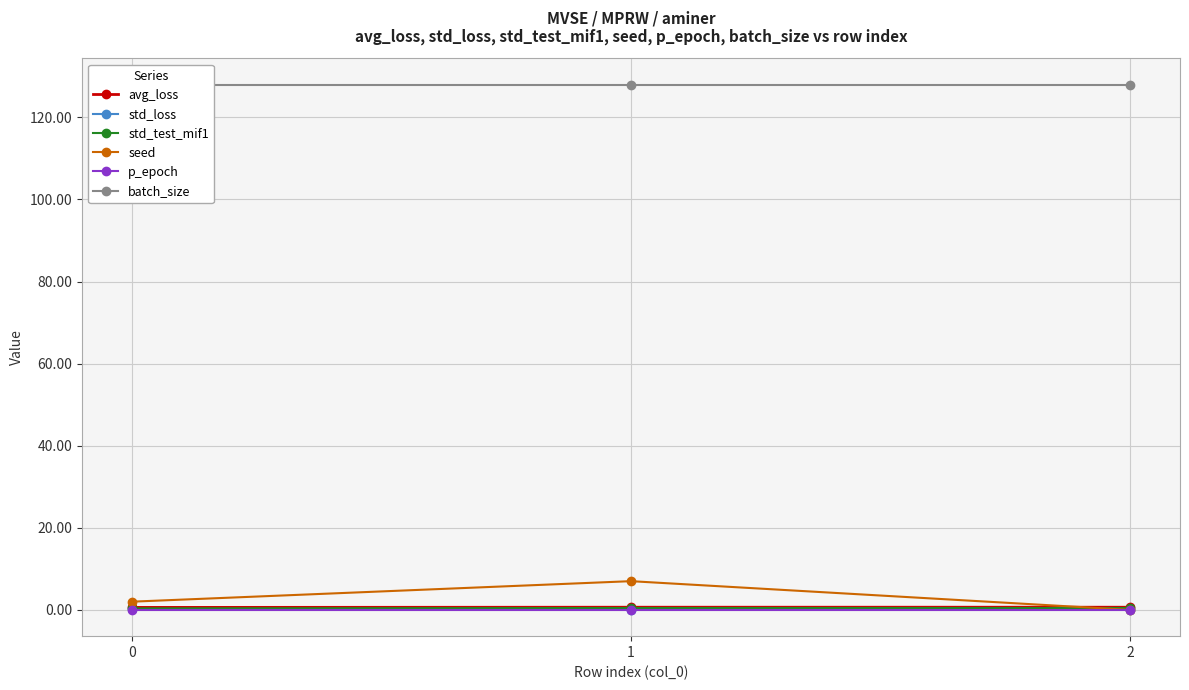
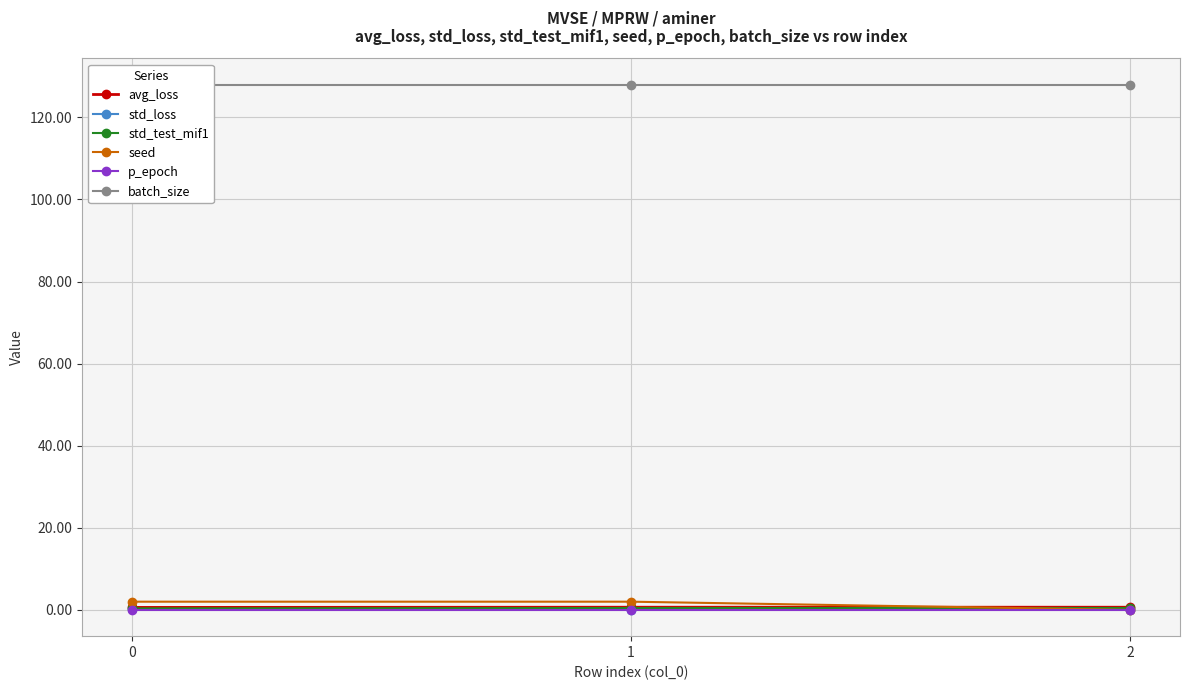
  {
    "seed": {
      "0": 2,
-     "1": 7
+     "1": 2
    },
    "batch_size": {
      "1": 128,
      "2": 128
    }
  }
